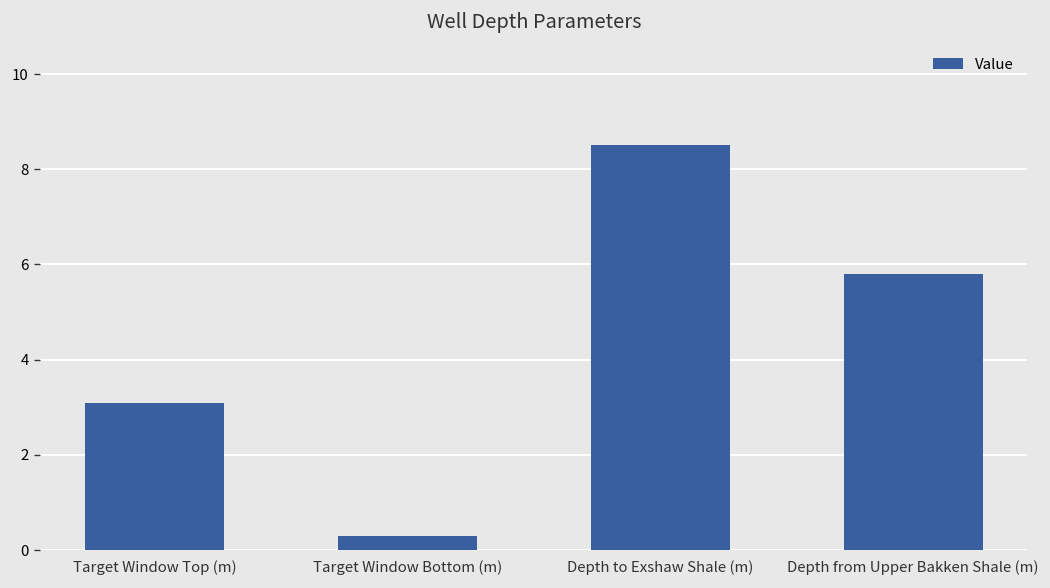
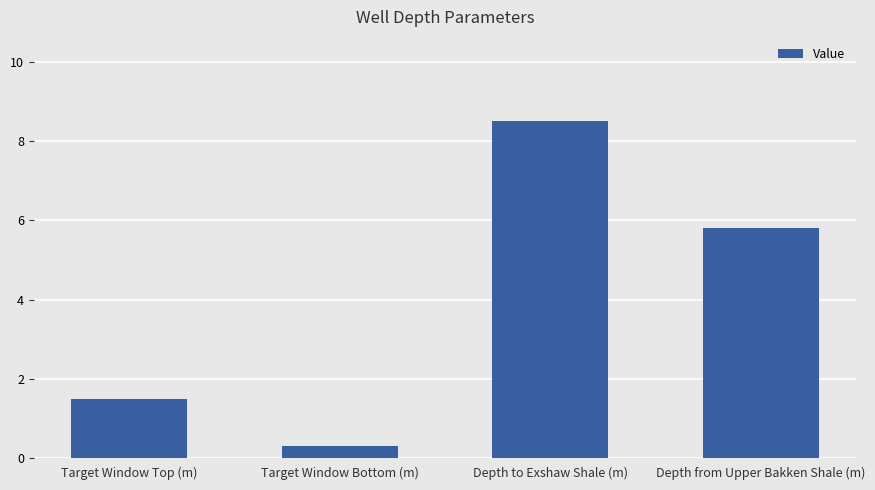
  {
-   "Target Window Top (m)": 3.1,
+   "Target Window Top (m)": 1.5,
    "Target Window Bottom (m)": 0.3,
    "Depth to Exshaw Shale (m)": 8.5,
    "Depth from Upper Bakken Shale (m)": 5.8
  }
